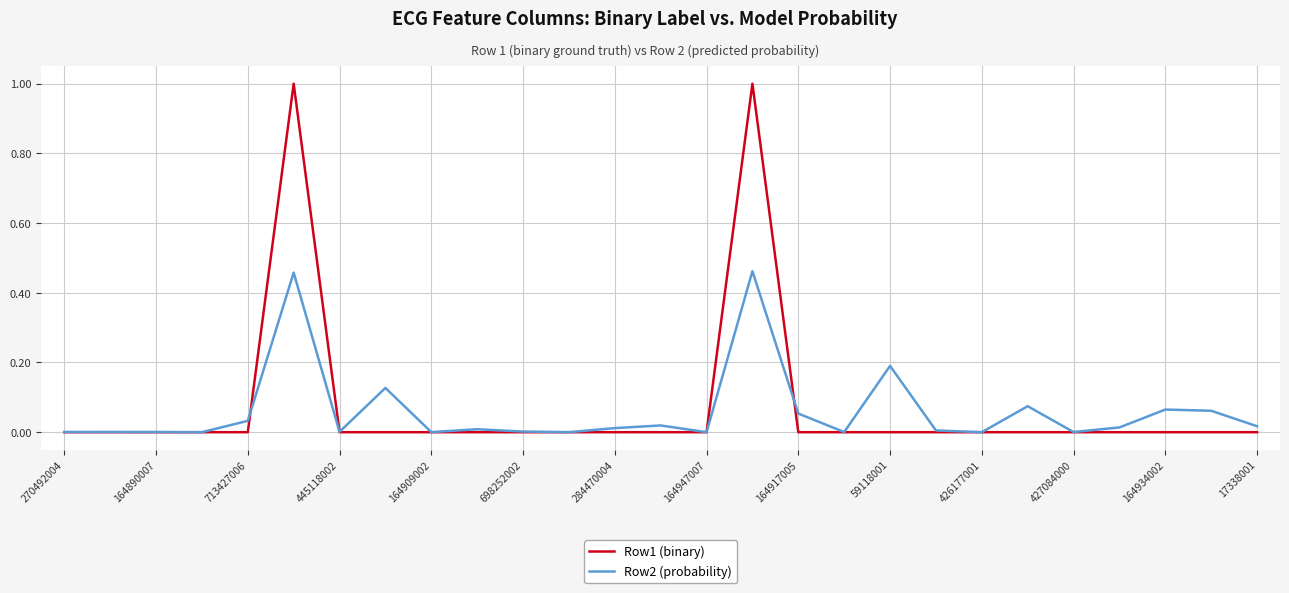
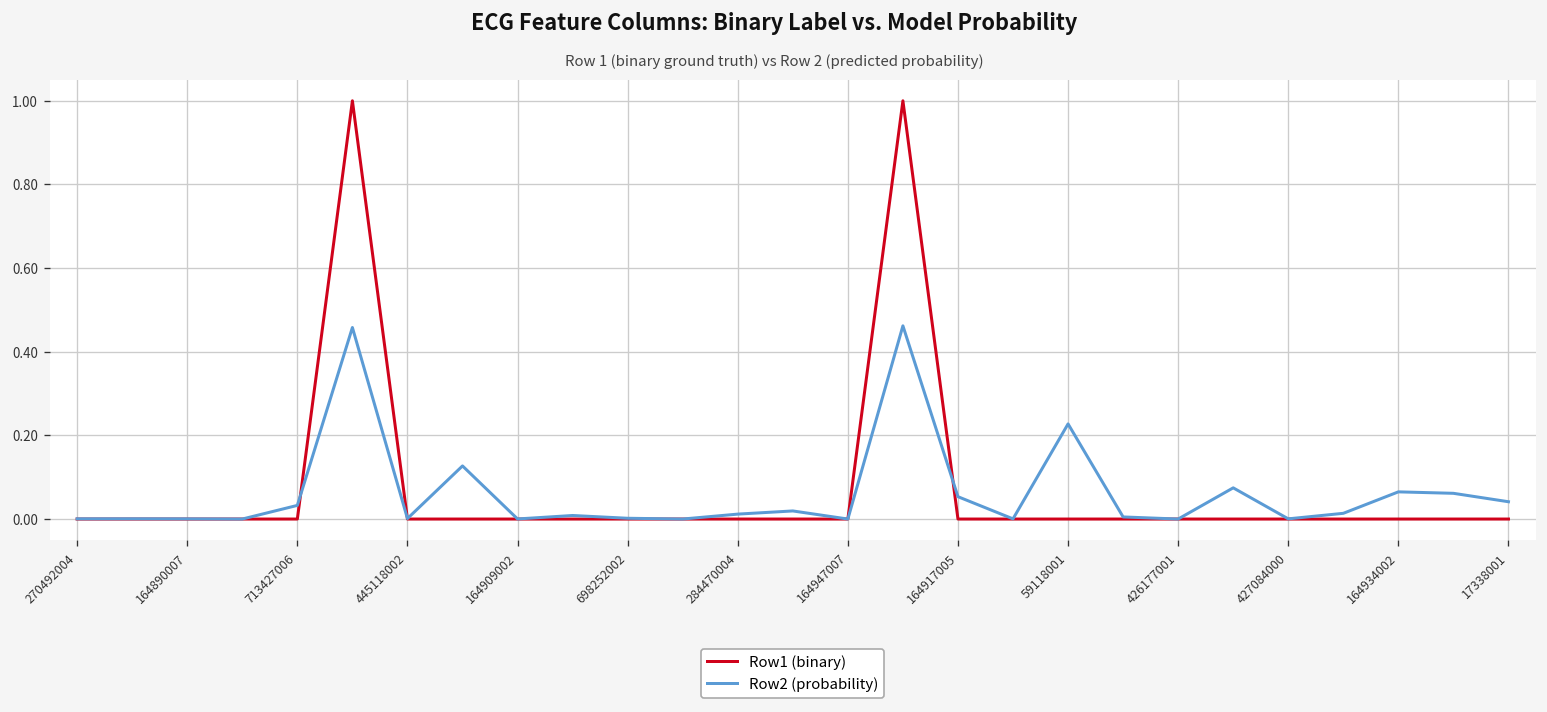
  {
    "Row1 (binary)": {
      "713427006": 0.00,
      "284470004": 0.00,
      "164917005": 0.00,
      "59118001": 0.00,
      "164934002": 0.00,
      "17338001": 0.00
    },
    "Row2 (probability)": {
      "713427006": 0.03,
      "284470004": 0.01,
      "164917005": 0.05,
-     "59118001": 0.19,
+     "59118001": 0.23,
      "164934002": 0.06,
-     "17338001": 0.02
+     "17338001": 0.04
    }
  }
